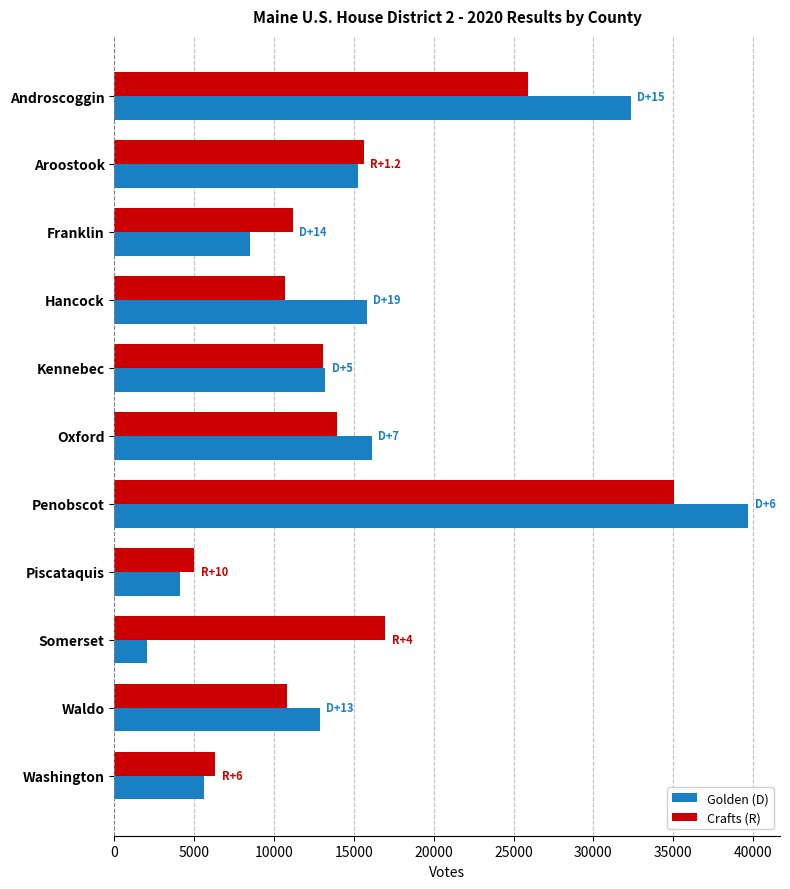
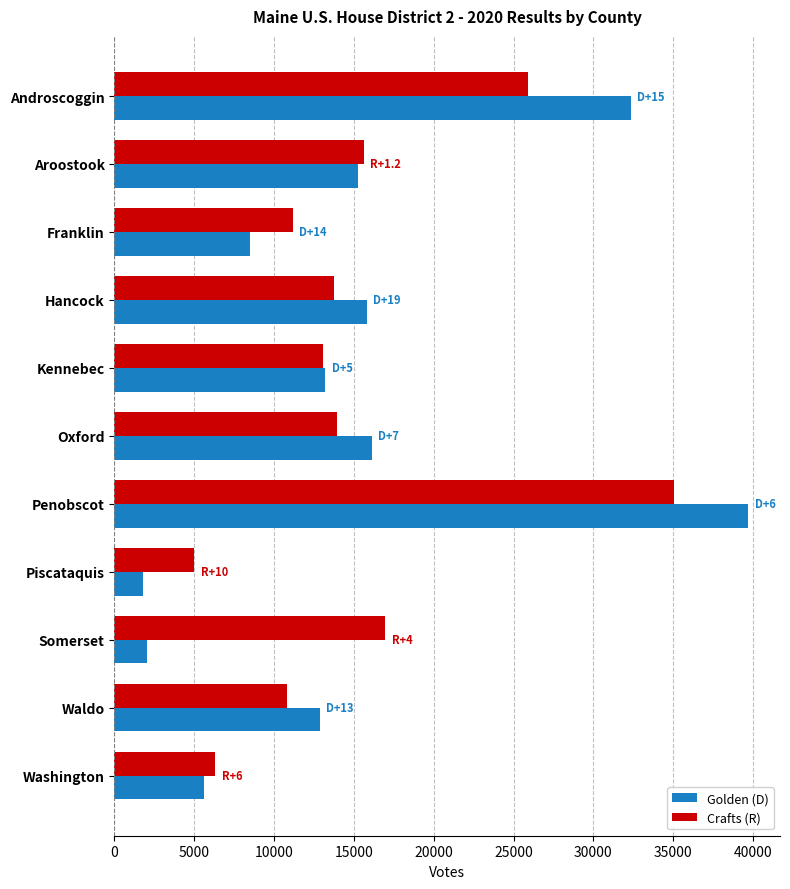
  {
    "Golden (D)": {
      "Aroostook": 15300,
      "Franklin": 8500,
-     "Piscataquis": 4100,
+     "Piscataquis": 1800,
      "Somerset": 2000,
      "Washington": 5600
    },
    "Crafts (R)": {
      "Androscoggin": 25900,
-     "Hancock": 10700,
+     "Hancock": 13700,
      "Kennebec": 13100,
      "Oxford": 14000,
      "Penobscot": 35100,
      "Waldo": 10800
    }
  }
